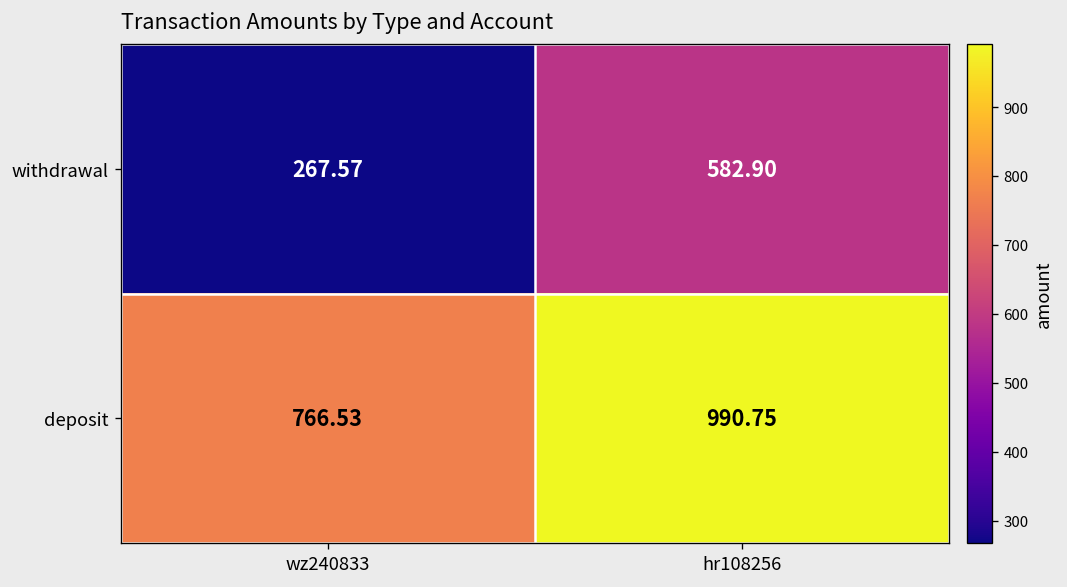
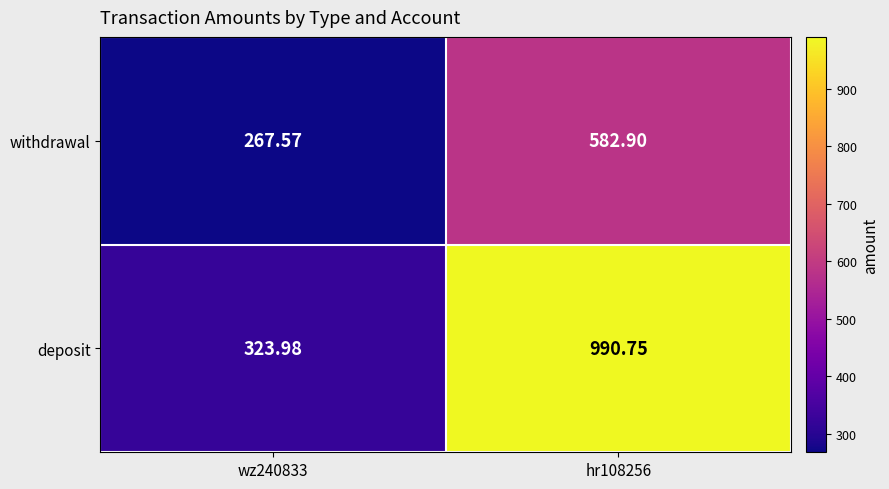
  {
    "withdrawal": {
      "wz240833": 267.57,
      "hr108256": 582.90
    },
    "deposit": {
-     "wz240833": 766.53,
+     "wz240833": 323.98,
      "hr108256": 990.75
    }
  }
